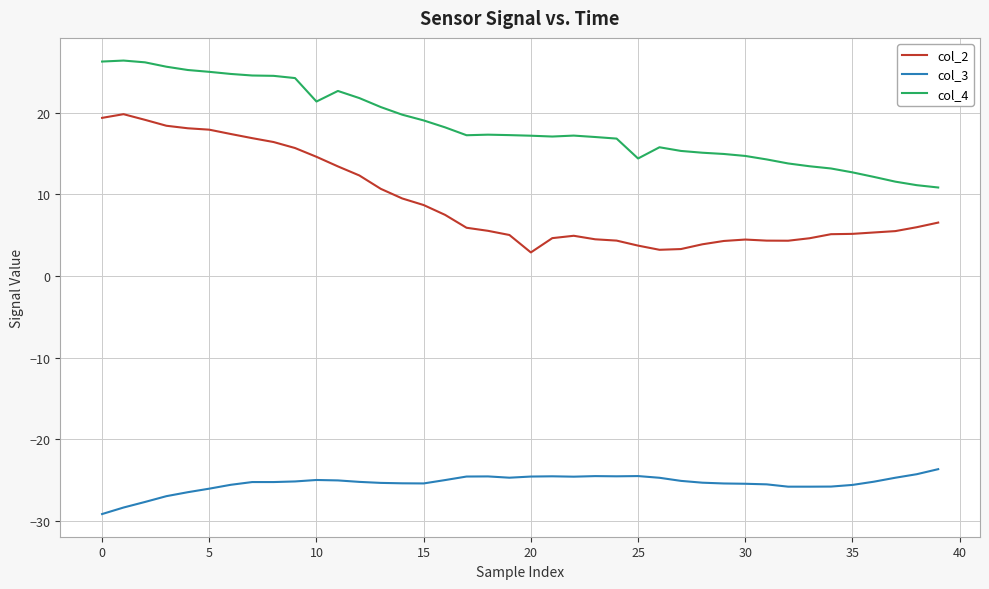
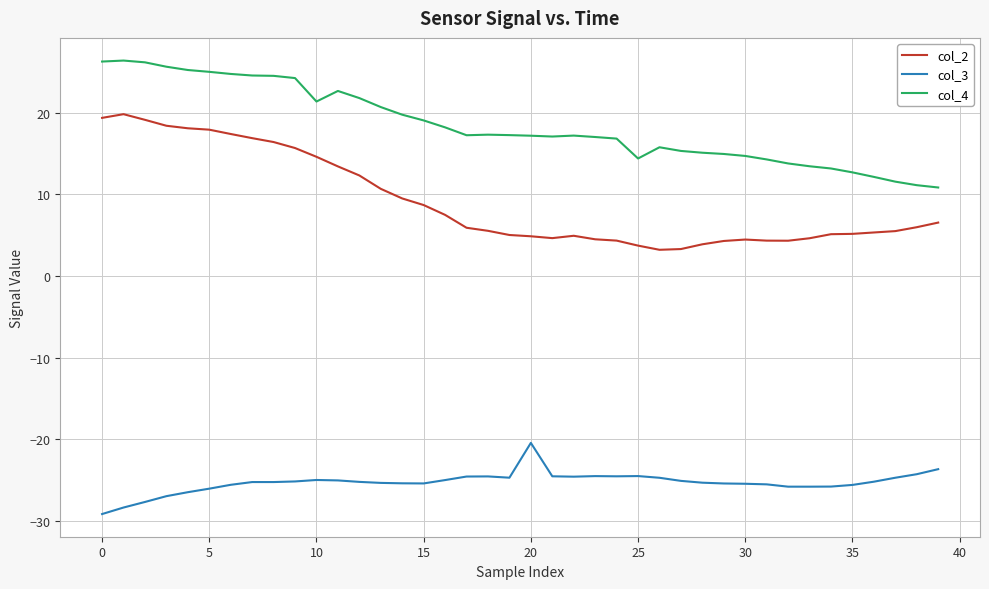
  {
    "col_2": {
      "0": 19,
      "5": 18,
      "10": 15,
      "15": 9,
-     "20": 3,
+     "20": 5,
      "25": 4,
      "30": 4,
      "35": 5
    },
    "col_3": {
      "0": -29,
      "5": -26,
      "10": -25,
      "15": -25,
-     "20": -25,
+     "20": -20,
      "25": -24,
      "30": -25,
      "35": -26
    },
    "col_4": {
      "0": 26,
      "5": 25,
      "10": 21,
      "15": 19,
      "20": 17,
      "25": 14,
      "30": 15,
      "35": 13
    }
  }
